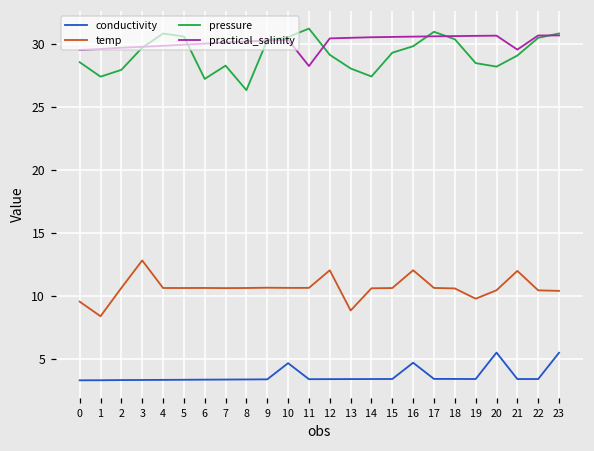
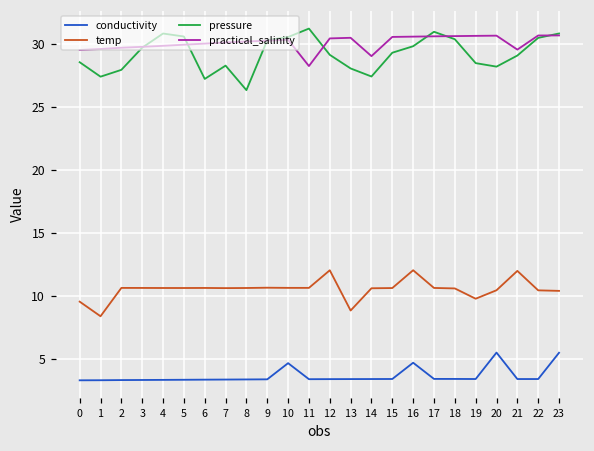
  {
    "conductivity": {
      "0": 3.3,
      "1": 3.3,
      "2": 3.3,
      "3": 3.4,
      "4": 3.4,
      "5": 3.4,
      "6": 3.4,
      "7": 3.4,
      "8": 3.4,
      "9": 3.4,
      "10": 4.7,
      "11": 3.4,
      "12": 3.4,
      "13": 3.4,
      "14": 3.4,
      "15": 3.4,
      "16": 4.7,
      "17": 3.4,
      "18": 3.4,
      "19": 3.4,
      "20": 5.5,
      "21": 3.4,
      "22": 3.4,
      "23": 5.5
    },
    "temp": {
      "0": 9.6,
      "1": 8.4,
      "2": 10.7,
-     "3": 12.8,
+     "3": 10.7,
      "4": 10.7,
      "5": 10.7,
      "6": 10.7,
      "7": 10.6,
      "8": 10.7,
      "9": 10.7,
      "10": 10.7,
      "11": 10.7,
      "12": 12.1,
      "13": 8.9,
      "14": 10.6,
      "15": 10.6,
      "16": 12.1,
      "17": 10.7,
      "18": 10.6,
      "19": 9.8,
      "20": 10.5,
      "21": 12.0,
      "22": 10.5,
      "23": 10.4
    },
    "pressure": {
      "0": 28.6,
      "1": 27.4,
      "2": 28.0,
      "6": 27.2,
      "7": 28.3,
      "8": 26.4,
      "11": 31.2,
      "12": 29.2,
      "13": 28.1,
      "14": 27.4,
      "15": 29.3,
      "16": 29.8,
      "17": 31.0,
      "18": 30.4,
      "19": 28.5,
      "20": 28.2,
      "21": 29.1
    },
    "practical_salinity": {
      "11": 28.3,
      "12": 30.5,
      "13": 30.5,
-     "14": 30.6,
+     "14": 29.1,
      "15": 30.6,
      "16": 30.6,
      "17": 30.6,
      "18": 30.6,
      "19": 30.7,
      "20": 30.7,
      "21": 29.6
    }
  }
